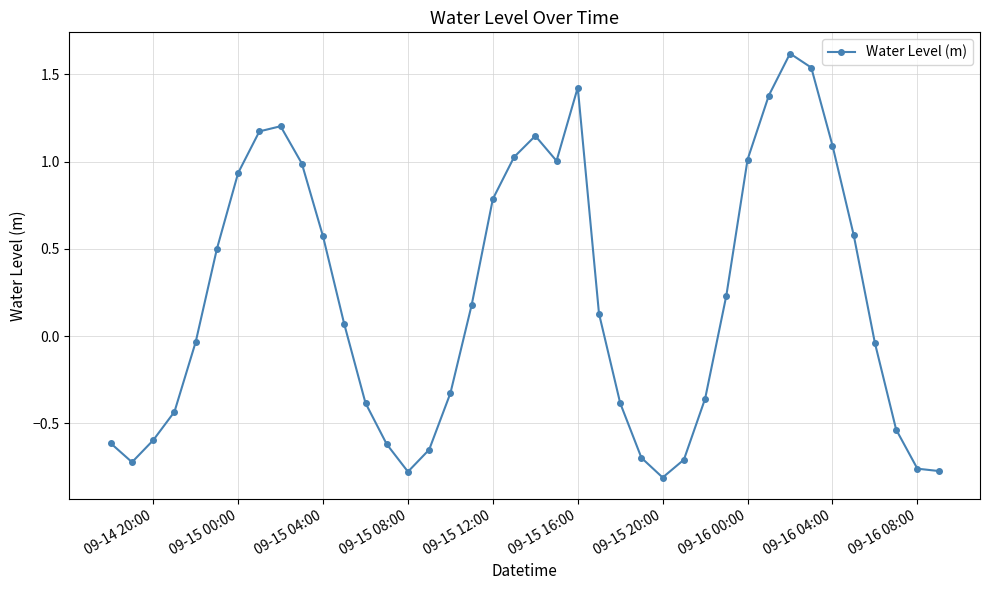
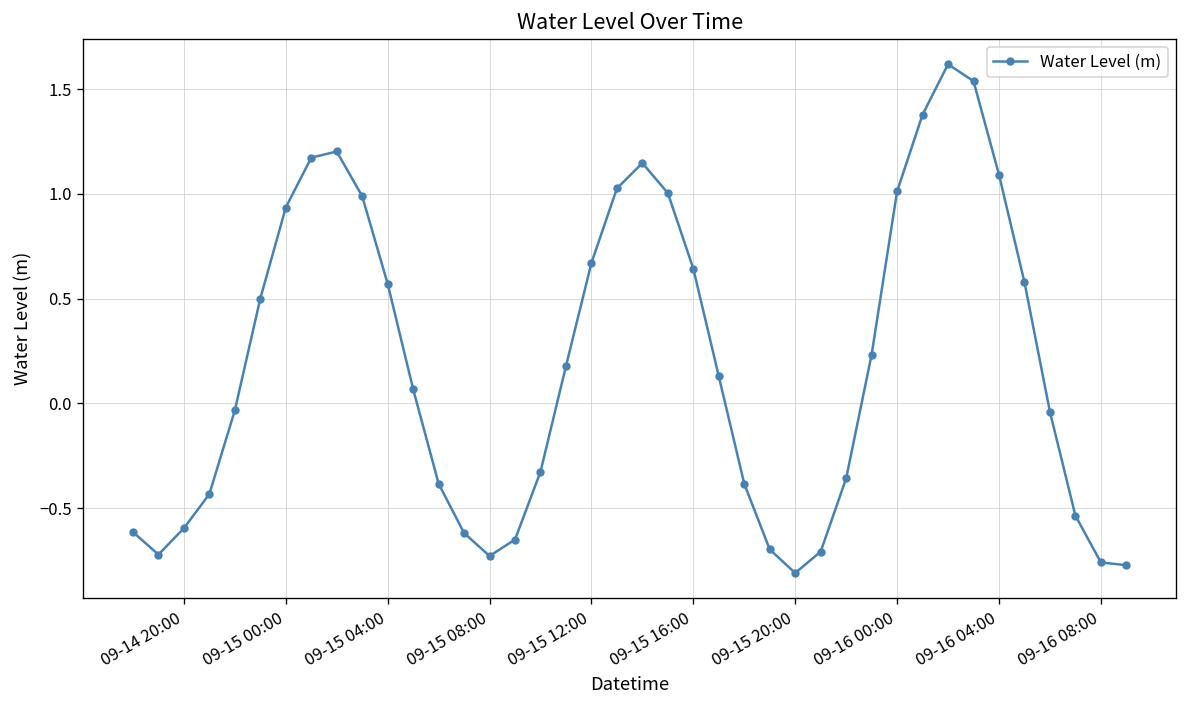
  {
    "09-14 20:00": -0.60,
    "09-15 00:00": 0.94,
    "09-15 04:00": 0.57,
-   "09-15 08:00": -0.78,
-   "09-15 12:00": 0.79,
-   "09-15 16:00": 1.42,
+   "09-15 08:00": -0.73,
+   "09-15 12:00": 0.67,
+   "09-15 16:00": 0.64,
    "09-15 20:00": -0.81,
    "09-16 00:00": 1.01,
    "09-16 04:00": 1.09,
    "09-16 08:00": -0.76
  }
